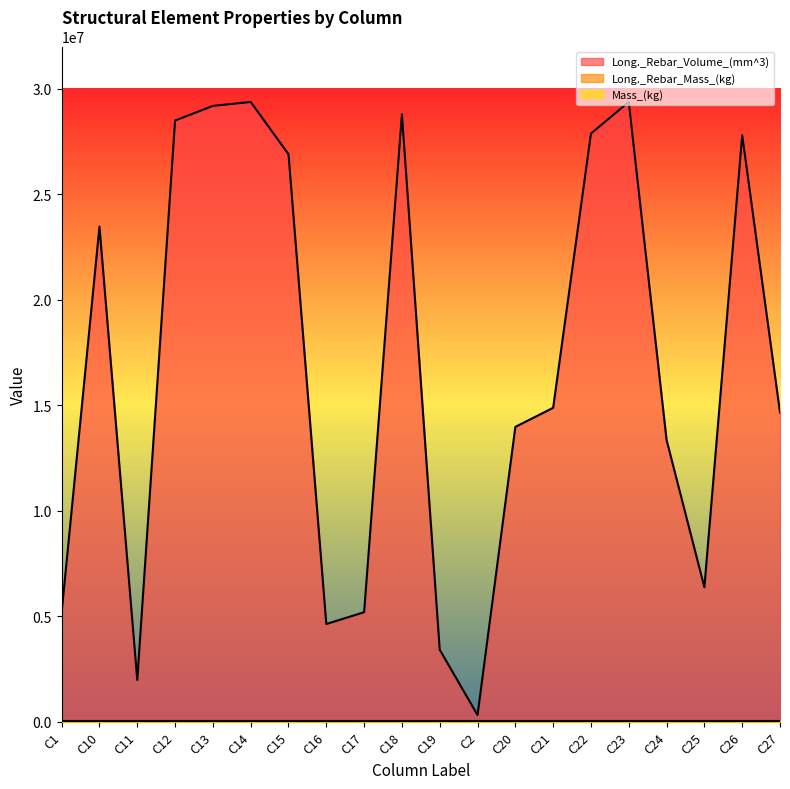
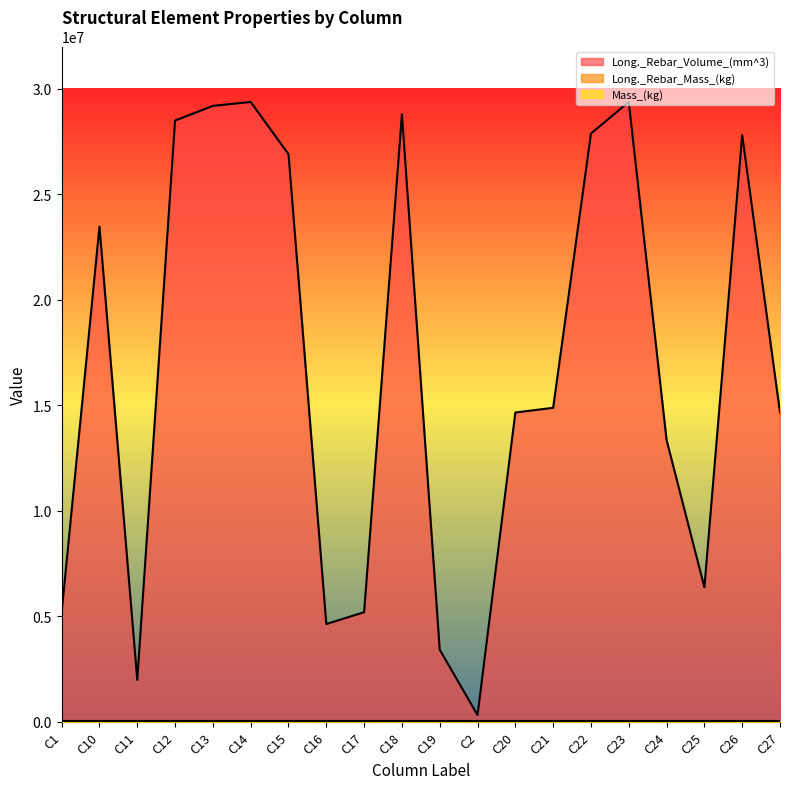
  {
    "Long._Rebar_Volume_(mm^3)": {
      "C1": 5200000,
      "C10": 23500000,
      "C11": 2000000,
      "C12": 28500000,
      "C13": 29200000,
      "C14": 29400000,
      "C15": 26900000,
      "C16": 4600000,
      "C17": 5200000,
      "C18": 28800000,
      "C19": 3400000,
      "C2": 300000,
-     "C20": 14000000,
+     "C20": 14700000,
      "C21": 14900000,
      "C22": 27900000,
      "C24": 13400000,
      "C25": 6400000,
      "C26": 27800000,
      "C27": 14700000
    }
  }
